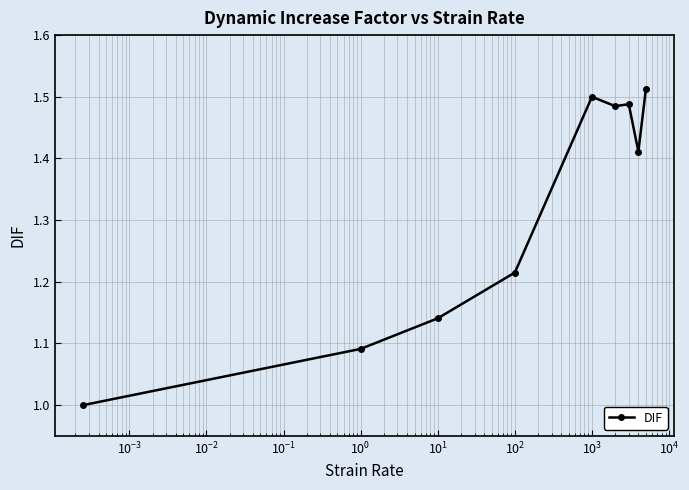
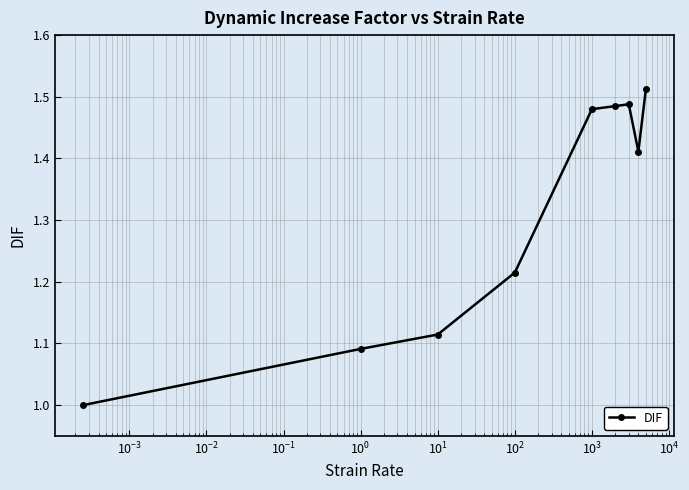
  {
    "10^-3": 1.00,
    "10^0": 1.09,
-   "10^1": 1.14,
+   "10^1": 1.11,
    "10^2": 1.22,
-   "10^3": 1.50
+   "10^3": 1.48
  }
